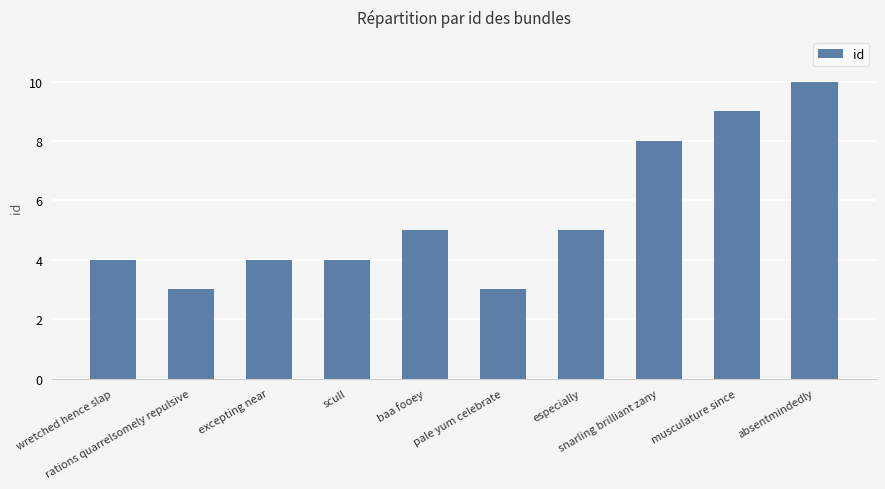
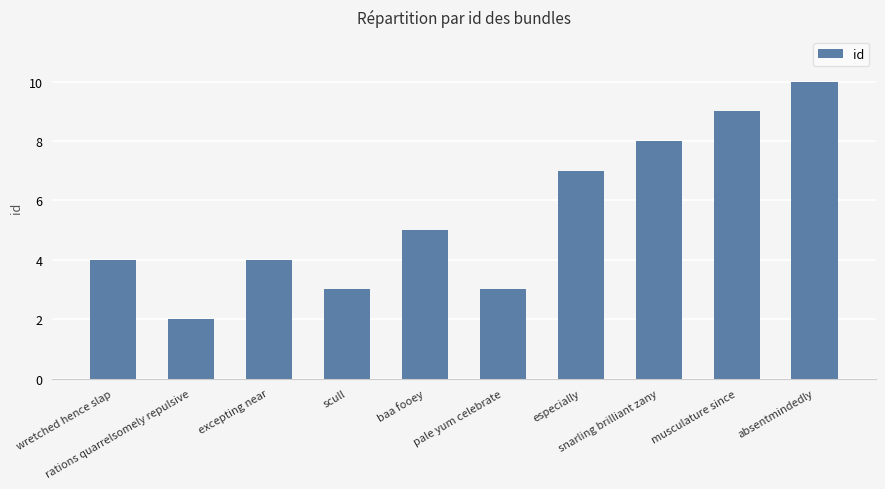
  {
    "wretched hence slap": 4,
-   "rations quarrelsomely repulsive": 3,
+   "rations quarrelsomely repulsive": 2,
    "excepting near": 4,
-   "scull": 4,
+   "scull": 3,
    "baa fooey": 5,
    "pale yum celebrate": 3,
-   "especially": 5,
+   "especially": 7,
    "snarling brilliant zany": 8,
    "musculature since": 9,
    "absentmindedly": 10
  }
